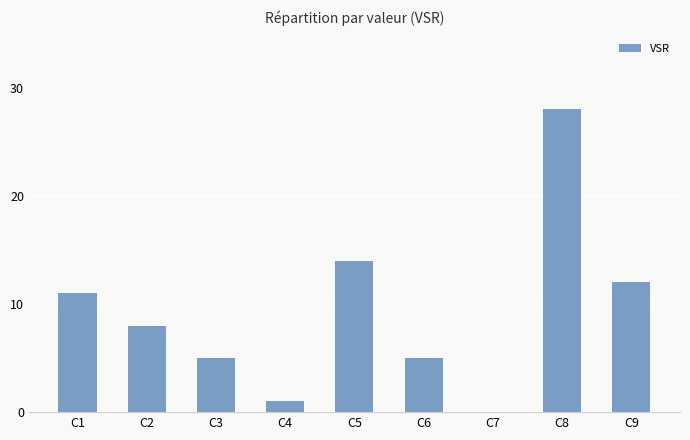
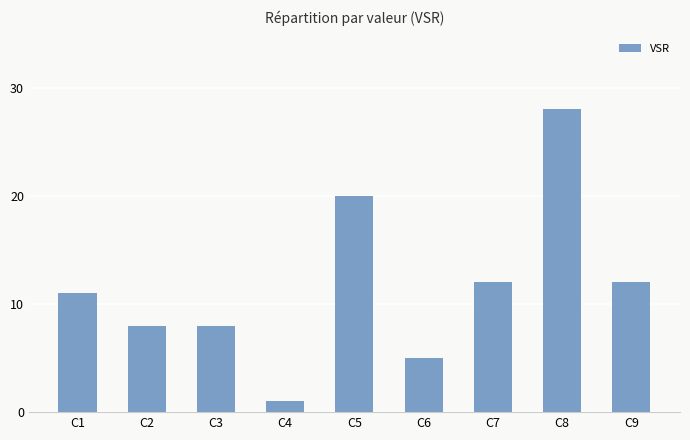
  {
    "C1": 11,
    "C2": 8,
-   "C3": 5,
+   "C3": 8,
    "C4": 1,
-   "C5": 14,
+   "C5": 20,
    "C6": 5,
-   "C7": 0,
+   "C7": 12,
    "C8": 28,
    "C9": 12
  }
